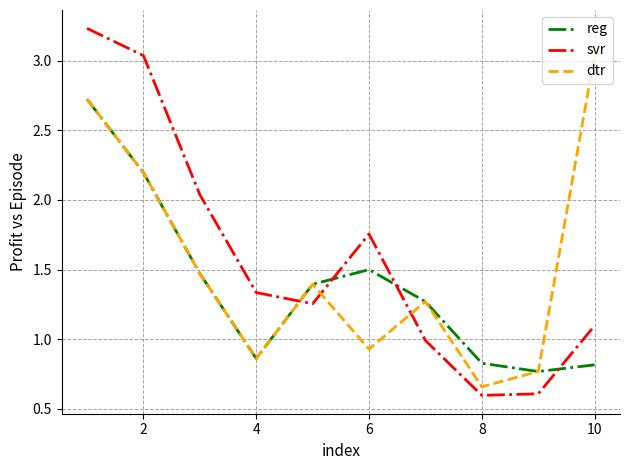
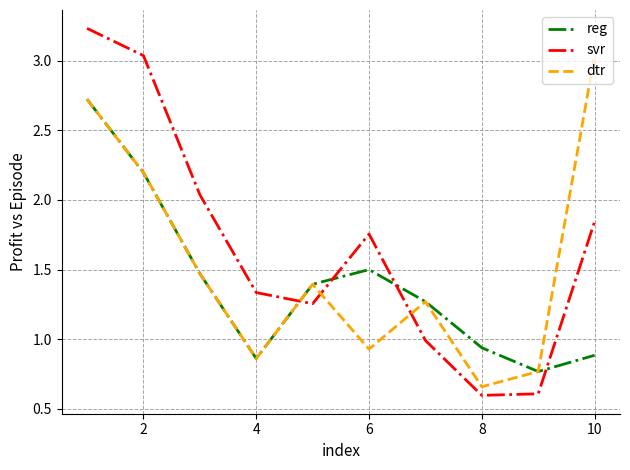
  {
    "reg": {
      "6": 1.50,
-     "8": 0.83,
-     "10": 0.82
+     "8": 0.94,
+     "10": 0.89
    },
    "svr": {
      "2": 3.04,
      "4": 1.34,
      "6": 1.76,
      "8": 0.60,
-     "10": 1.10
+     "10": 1.84
    },
    "dtr": {
      "6": 0.93,
      "8": 0.66
    }
  }
